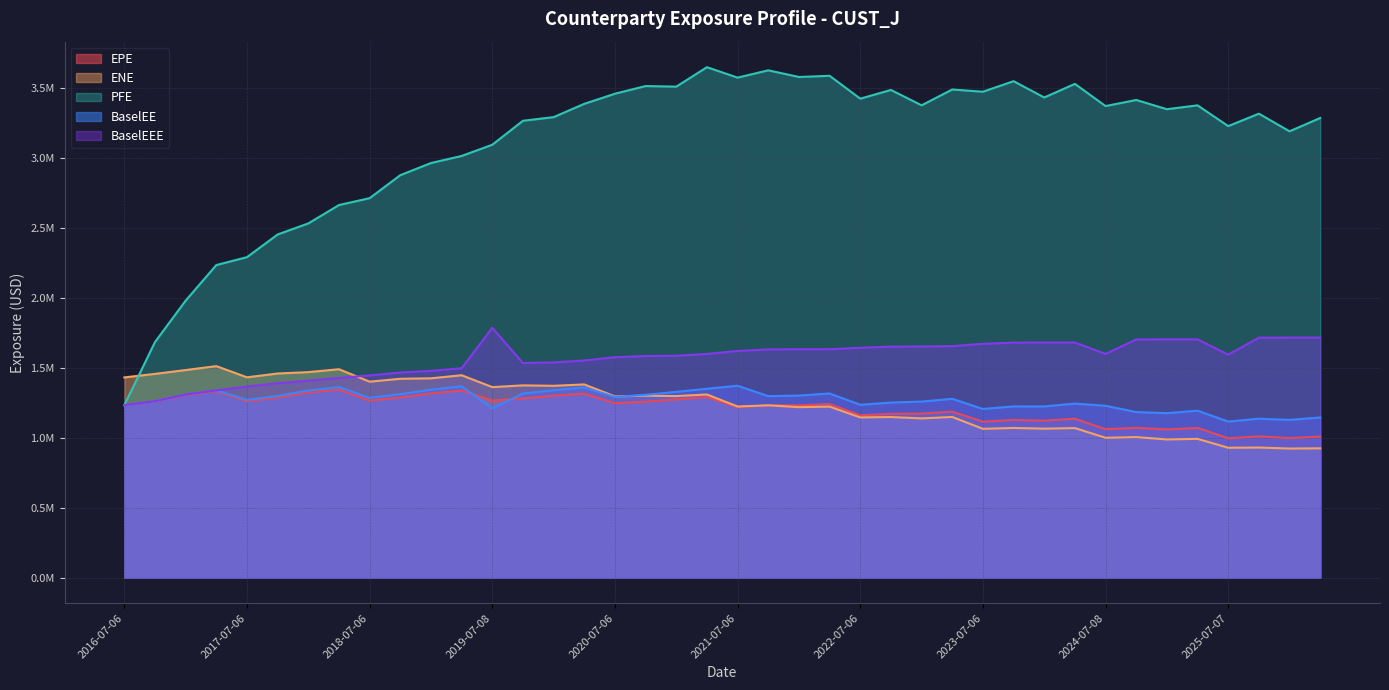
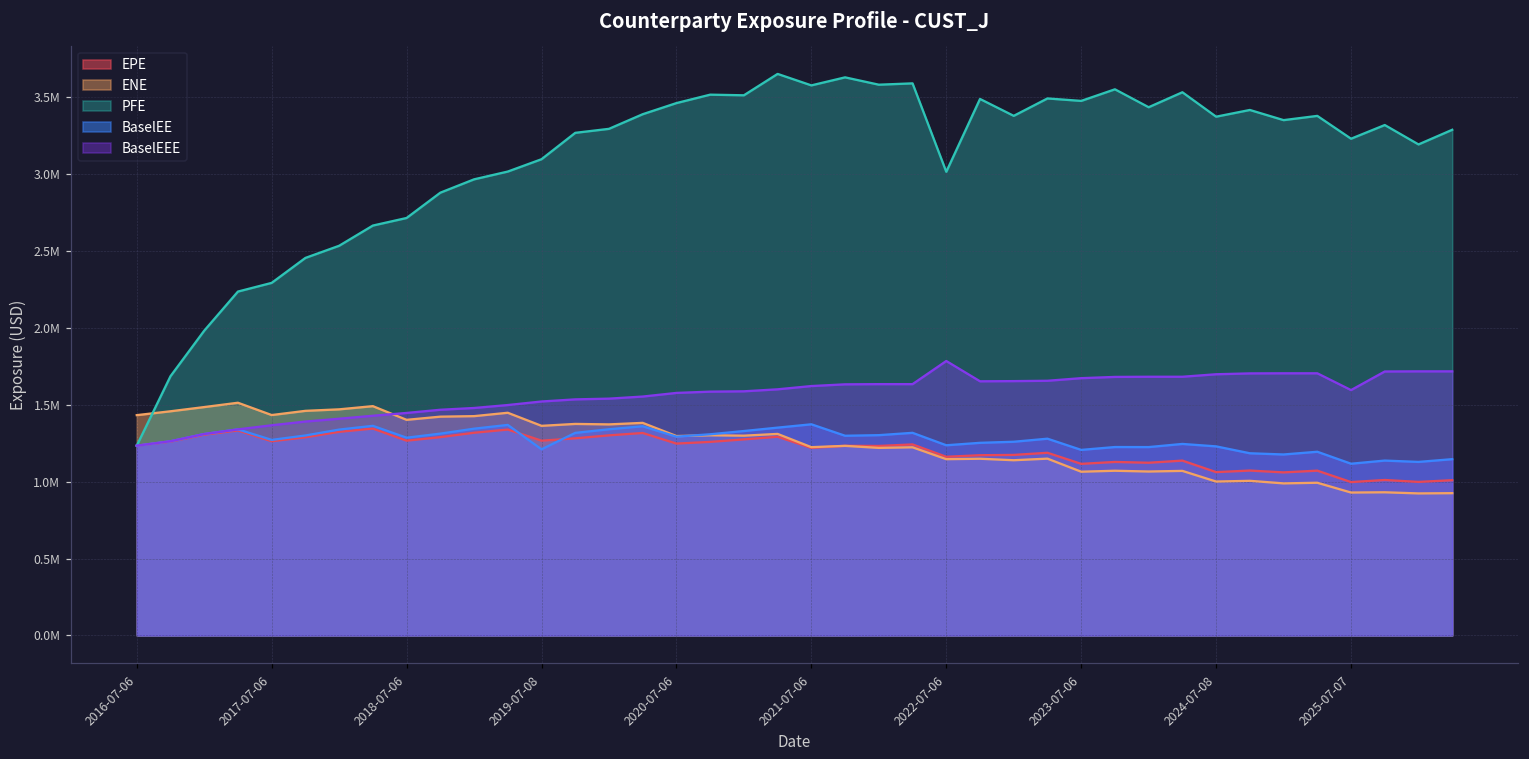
  {
    "PFE": {
      "2017-07-06": 2290000,
      "2018-07-06": 2710000,
      "2019-07-08": 3100000,
      "2020-07-06": 3460000,
      "2021-07-06": 3580000,
-     "2022-07-06": 3430000,
+     "2022-07-06": 3010000,
      "2023-07-06": 3470000,
      "2024-07-08": 3370000,
      "2025-07-07": 3230000
    },
    "BaselEE": {
      "2018-07-06": 1290000,
      "2019-07-08": 1210000,
      "2021-07-06": 1370000,
      "2022-07-06": 1240000,
      "2023-07-06": 1210000,
      "2024-07-08": 1230000,
      "2025-07-07": 1120000
    },
    "BaselEEE": {
      "2017-07-06": 1370000,
      "2018-07-06": 1450000,
-     "2019-07-08": 1790000,
+     "2019-07-08": 1520000,
      "2020-07-06": 1580000,
      "2021-07-06": 1620000,
-     "2022-07-06": 1640000,
+     "2022-07-06": 1780000,
      "2023-07-06": 1670000,
-     "2024-07-08": 1600000,
+     "2024-07-08": 1700000,
      "2025-07-07": 1590000
    }
  }
